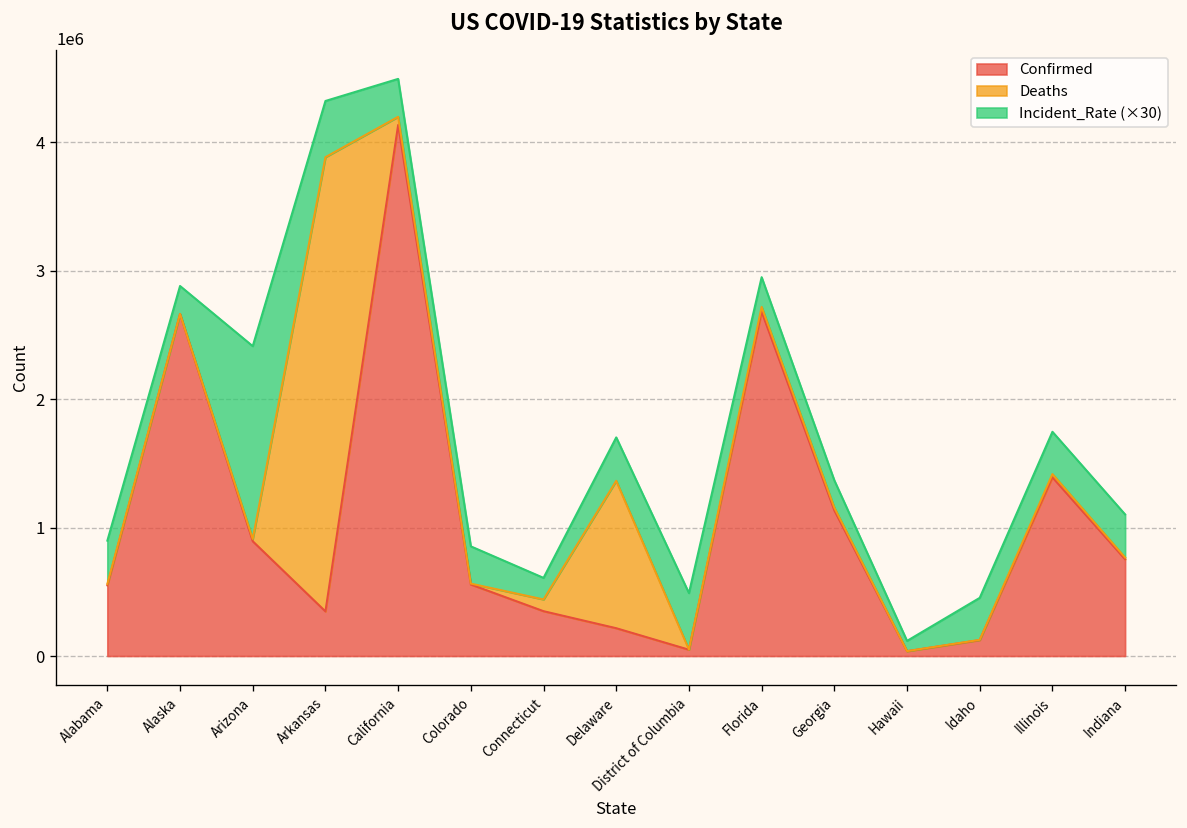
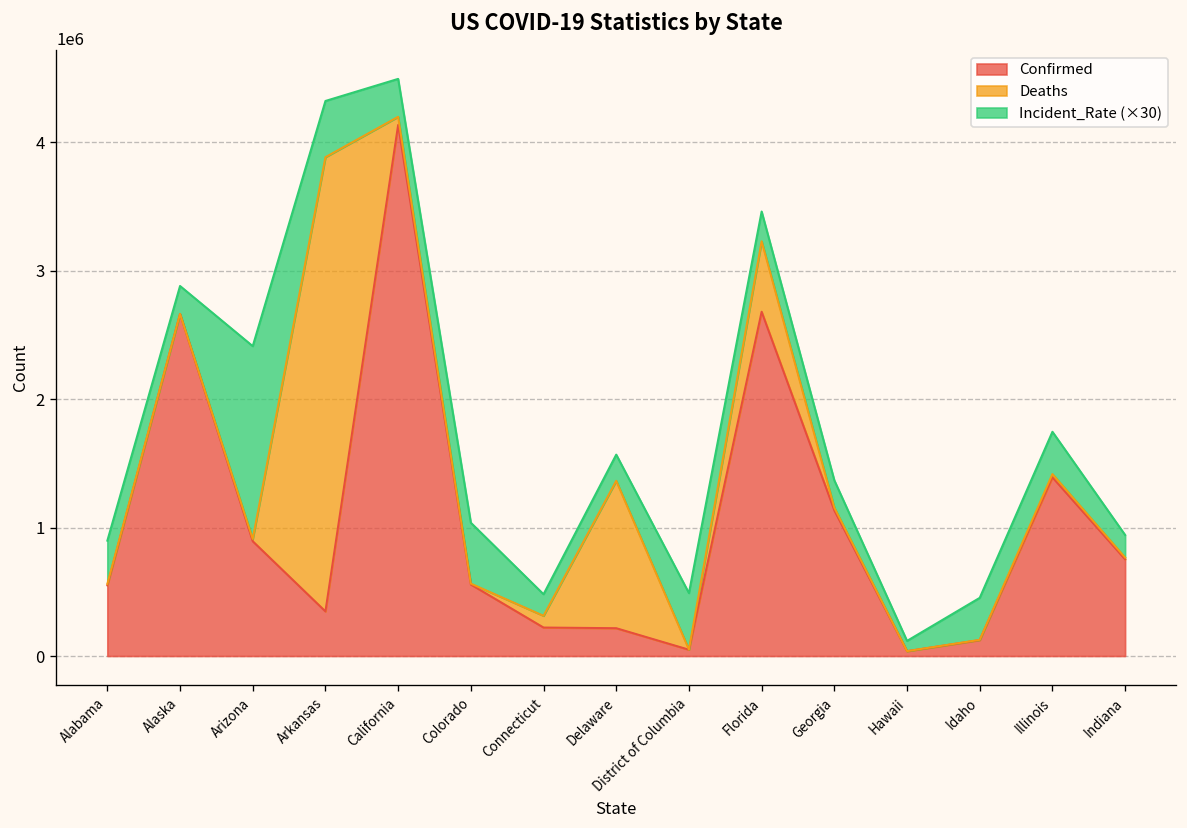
  {
    "Confirmed": {
      "Arkansas": 350000,
      "California": 4130000,
-     "Connecticut": 350000,
+     "Connecticut": 220000,
      "Delaware": 220000,
      "Florida": 2680000,
      "Illinois": 1390000
    },
    "Deaths": {
      "Arkansas": 3540000,
      "California": 60000,
      "Connecticut": 90000,
      "Delaware": 1150000,
-     "Florida": 40000,
+     "Florida": 550000,
      "Illinois": 30000
    },
    "Incident_Rate (×30)": {
      "Alabama": 340000,
      "Alaska": 220000,
      "Arizona": 1500000,
      "Arkansas": 440000,
      "California": 300000,
-     "Colorado": 290000,
+     "Colorado": 470000,
      "Connecticut": 170000,
-     "Delaware": 340000,
+     "Delaware": 200000,
      "District of Columbia": 440000,
      "Florida": 230000,
      "Georgia": 210000,
      "Hawaii": 80000,
      "Idaho": 330000,
      "Illinois": 330000,
-     "Indiana": 340000
+     "Indiana": 180000
    }
  }
